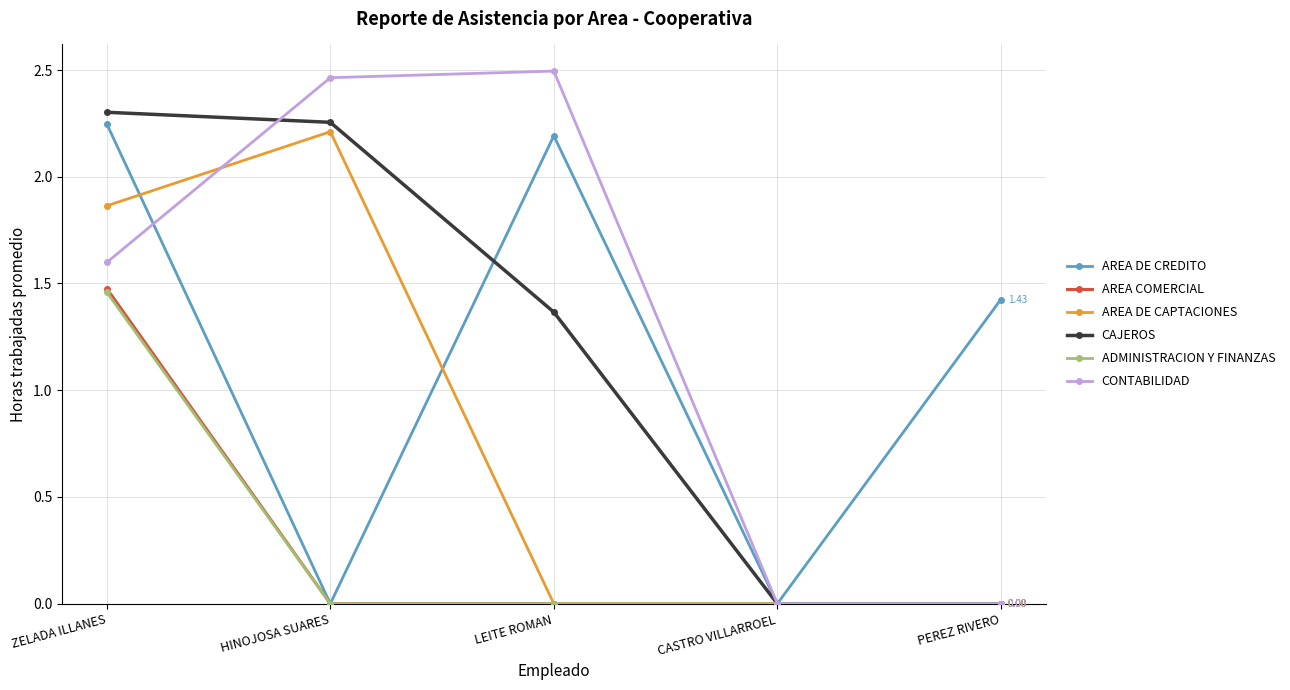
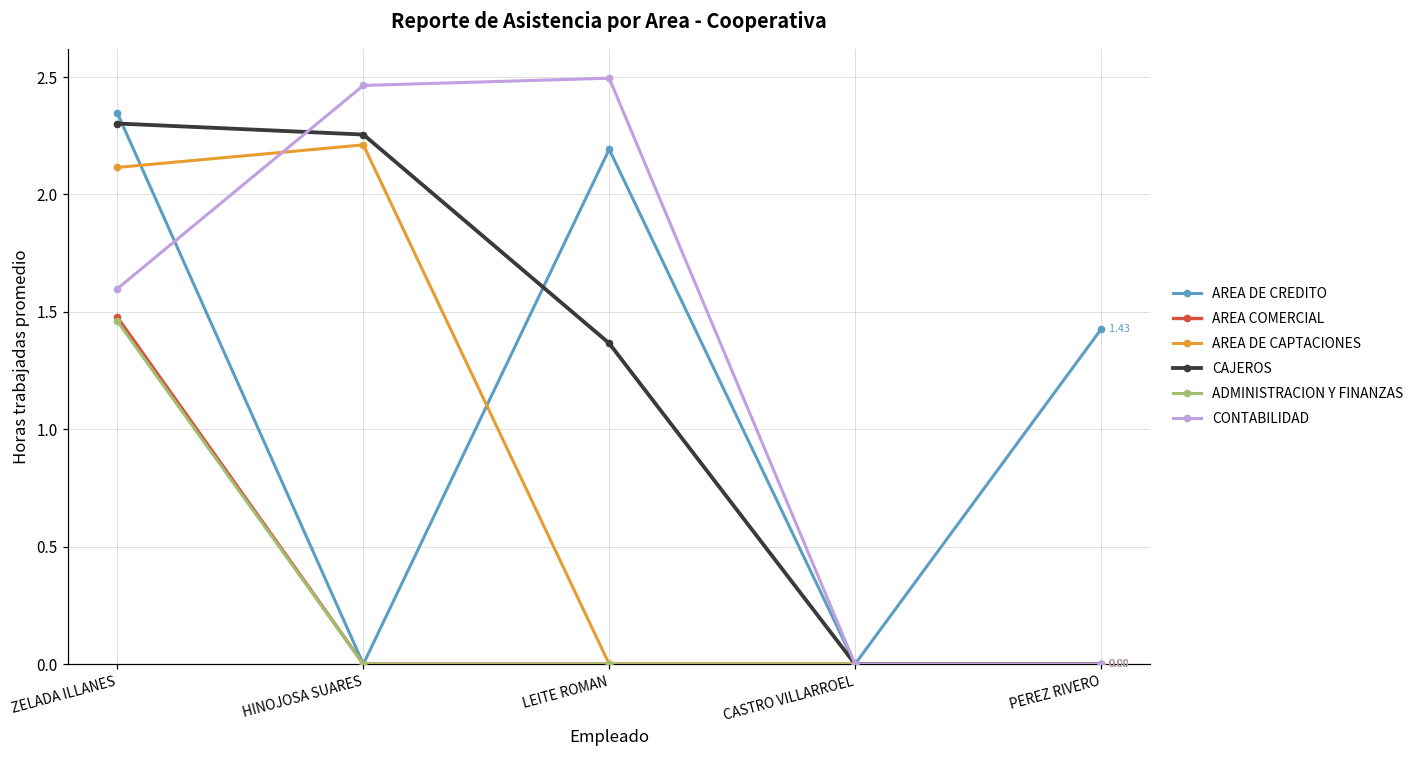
  {
    "AREA DE CREDITO": {
-     "ZELADA ILLANES": 2.25,
+     "ZELADA ILLANES": 2.35,
      "LEITE ROMAN": 2.19
    },
    "AREA COMERCIAL": {
      "ZELADA ILLANES": 1.48
    },
    "AREA DE CAPTACIONES": {
-     "ZELADA ILLANES": 1.86,
+     "ZELADA ILLANES": 2.12,
      "HINOJOSA SUARES": 2.21
    },
    "CAJEROS": {
      "ZELADA ILLANES": 2.30,
      "HINOJOSA SUARES": 2.26,
      "LEITE ROMAN": 1.37
    },
    "ADMINISTRACION Y FINANZAS": {
      "ZELADA ILLANES": 1.46
    },
    "CONTABILIDAD": {
      "ZELADA ILLANES": 1.60,
      "HINOJOSA SUARES": 2.46,
      "LEITE ROMAN": 2.50
    }
  }
